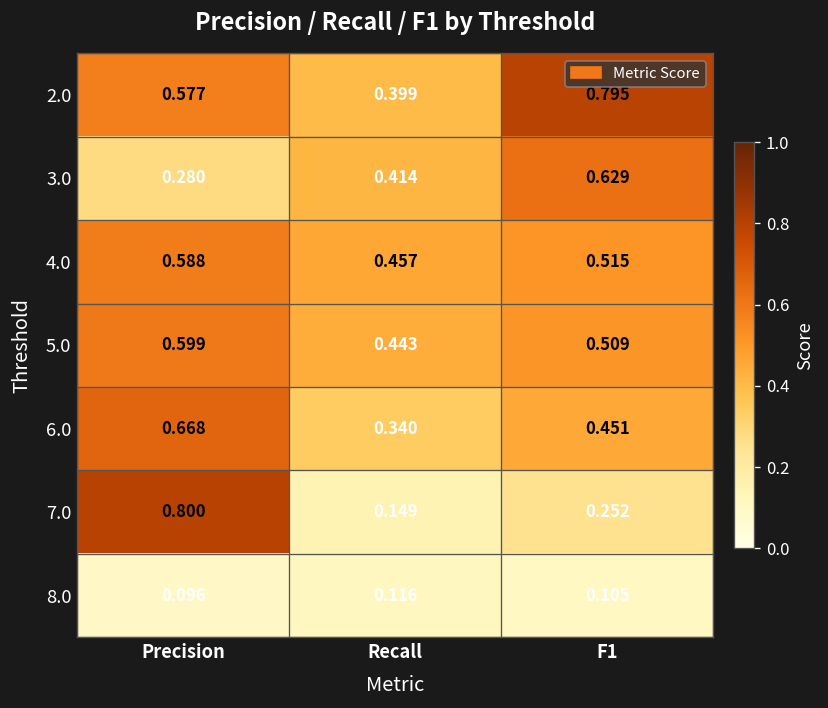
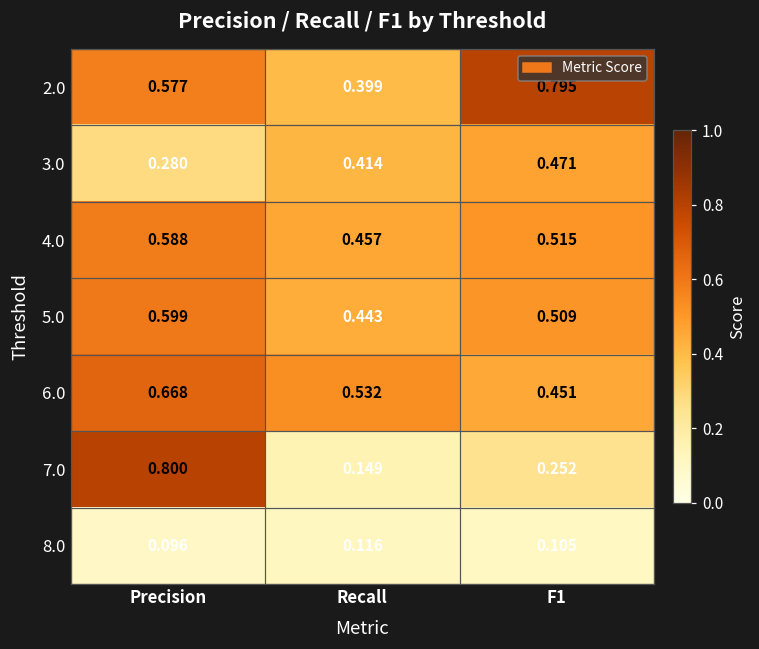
  {
    "2.0": {
      "Precision": 0.577,
      "Recall": 0.399
    },
    "3.0": {
      "Precision": 0.280,
      "Recall": 0.414,
-     "F1": 0.629
+     "F1": 0.471
    },
    "4.0": {
      "Precision": 0.588,
      "Recall": 0.457,
      "F1": 0.515
    },
    "5.0": {
      "Precision": 0.599,
      "Recall": 0.443,
      "F1": 0.509
    },
    "6.0": {
      "Precision": 0.668,
-     "Recall": 0.340,
+     "Recall": 0.532,
      "F1": 0.451
    },
    "7.0": {
      "Precision": 0.800,
      "Recall": 0.149,
      "F1": 0.252
    },
    "8.0": {
      "Precision": 0.096,
      "Recall": 0.116,
      "F1": 0.105
    }
  }
